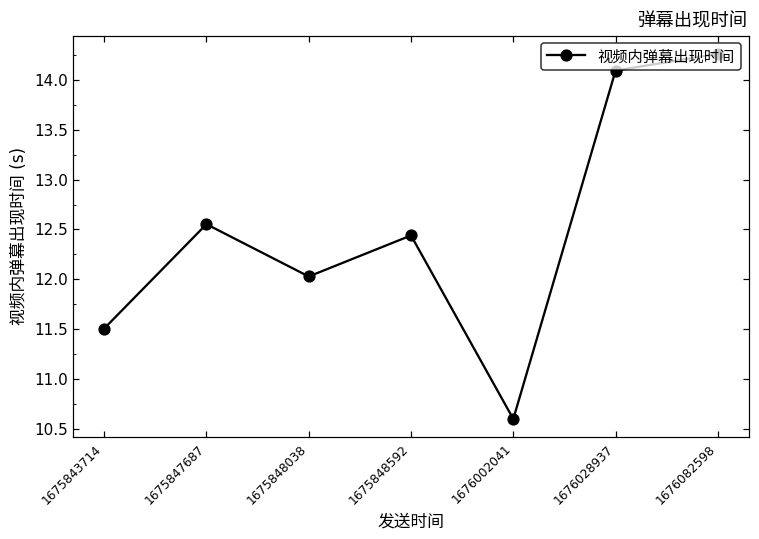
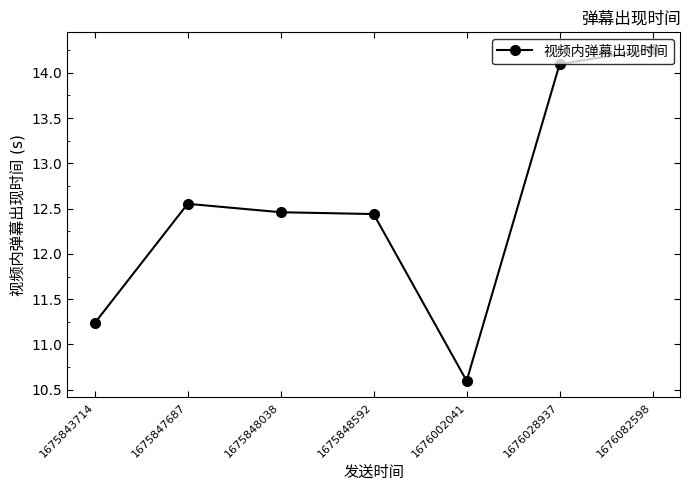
  {
-   "1675843714": 11.5,
+   "1675843714": 11.2,
    "1675847687": 12.6,
-   "1675848038": 12.0,
+   "1675848038": 12.5,
    "1675848592": 12.4,
    "1676002041": 10.6
  }
